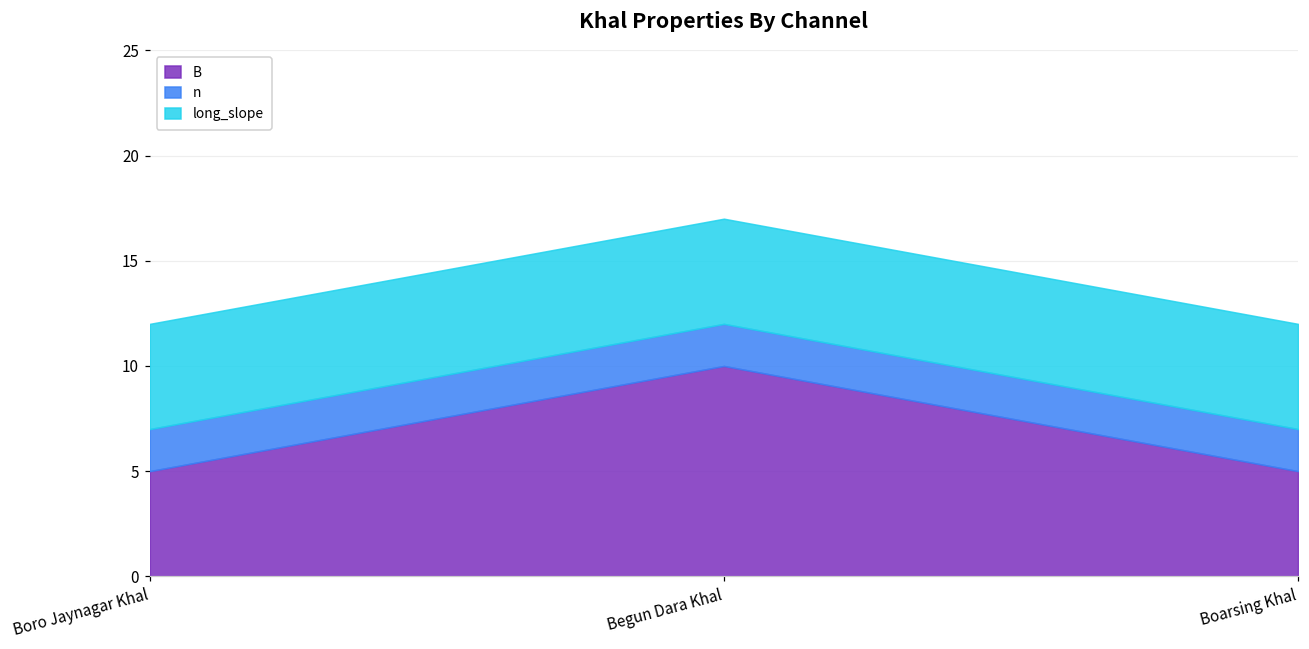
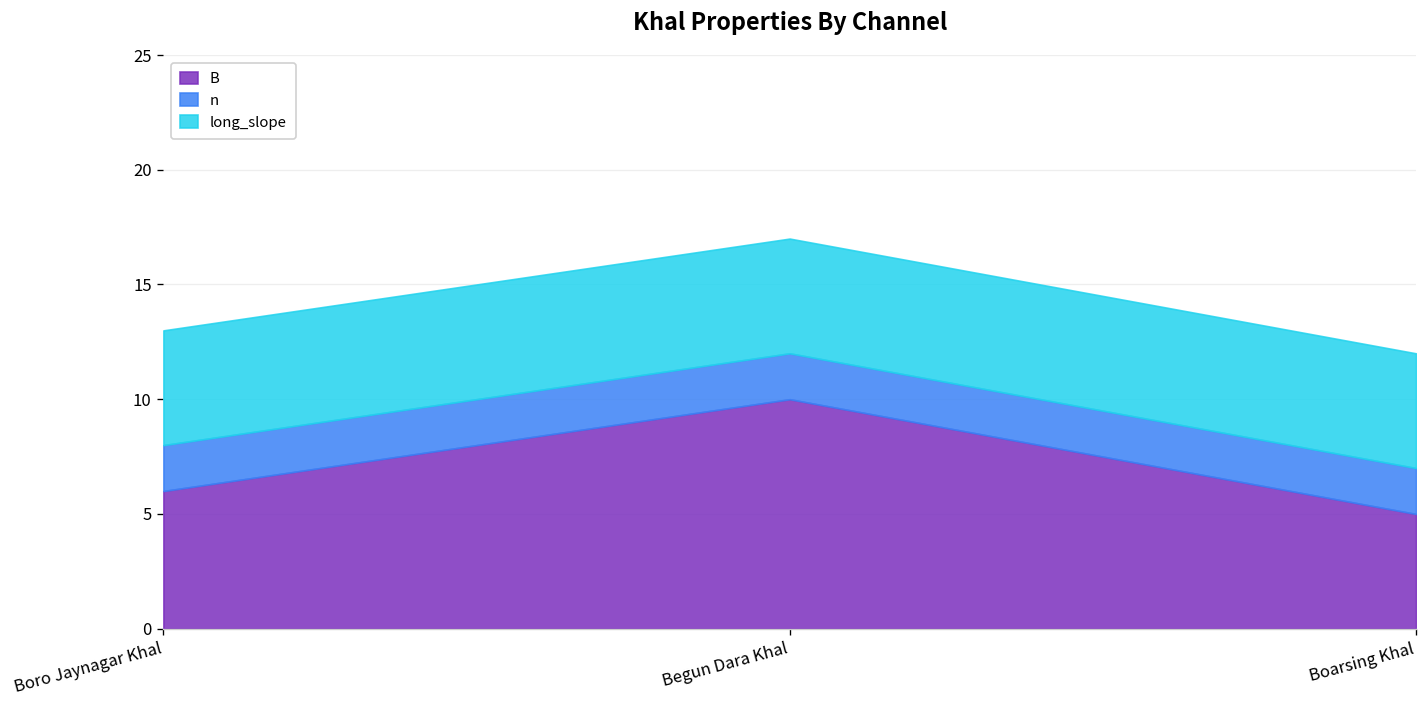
  {
    "B": {
-     "Boro Jaynagar Khal": 5,
+     "Boro Jaynagar Khal": 6,
      "Begun Dara Khal": 10,
      "Boarsing Khal": 5
    },
    "n": {
      "Boro Jaynagar Khal": 2,
      "Begun Dara Khal": 2,
      "Boarsing Khal": 2
    },
    "long_slope": {
      "Boro Jaynagar Khal": 5,
      "Begun Dara Khal": 5,
      "Boarsing Khal": 5
    }
  }
